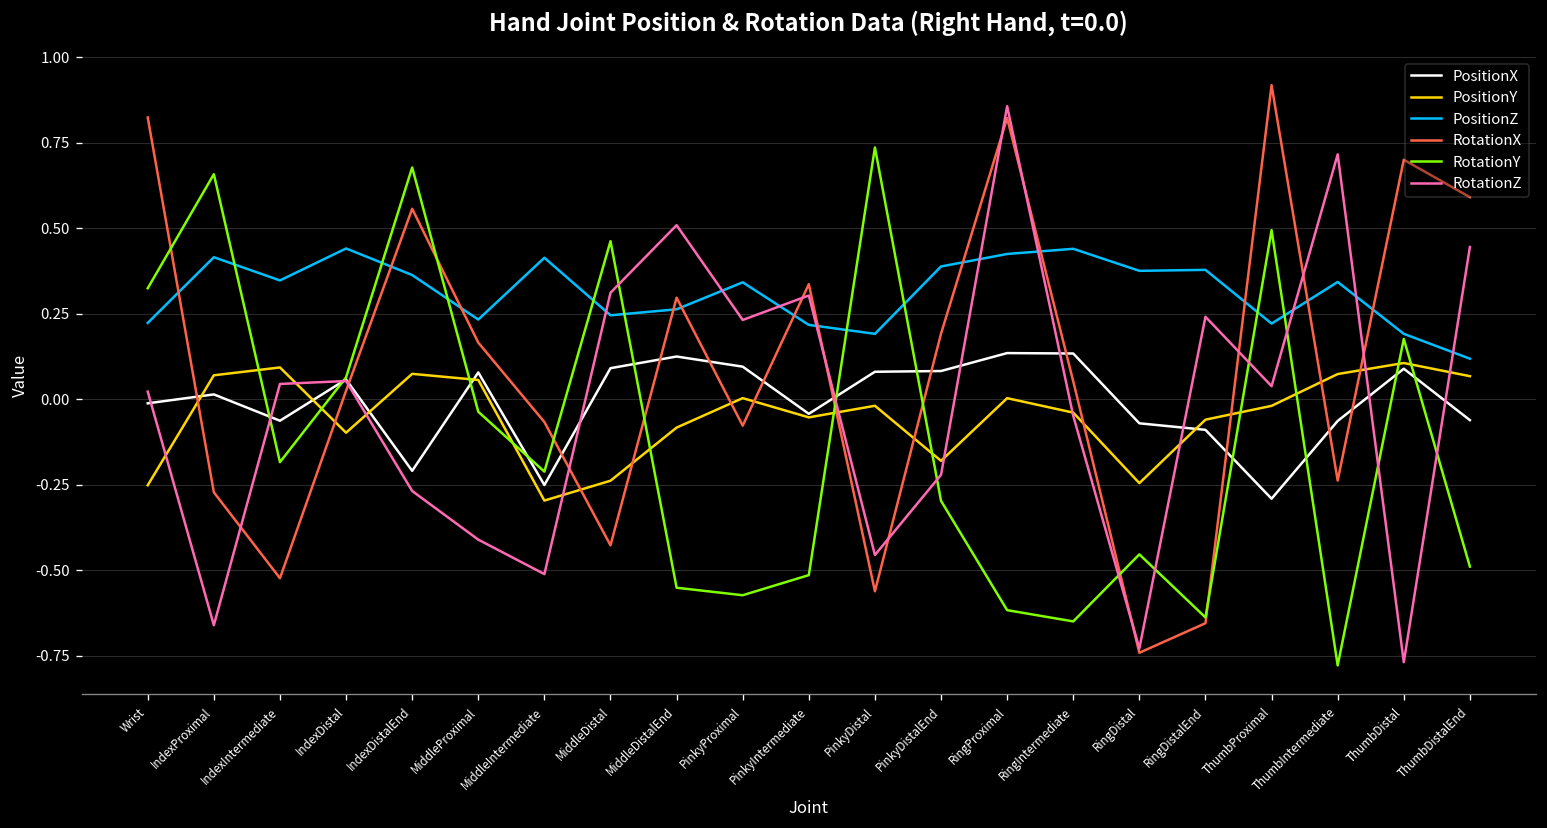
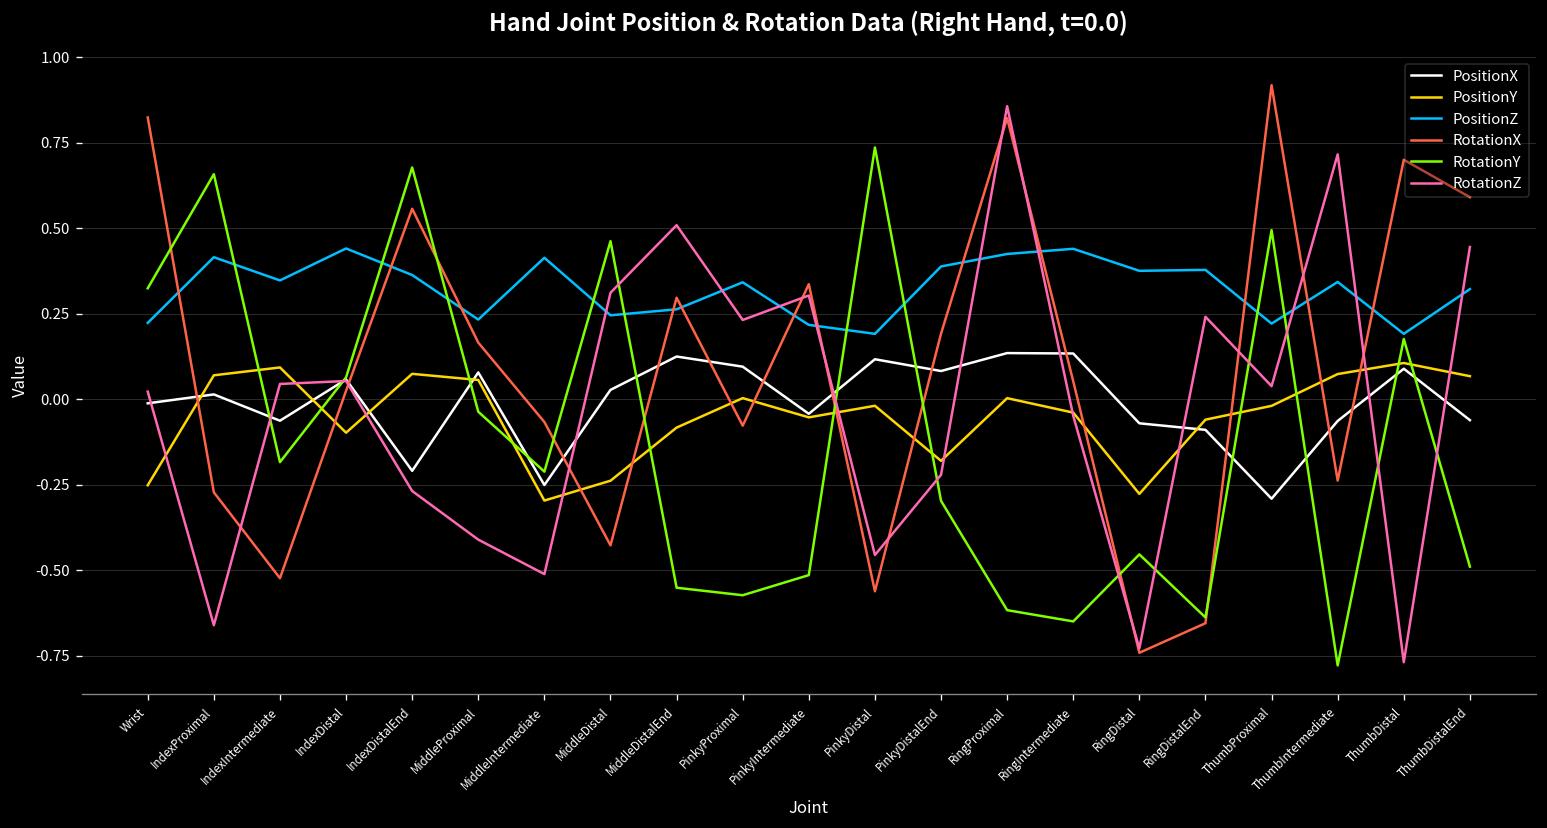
  {
    "PositionX": {
      "Wrist": -0.01,
      "IndexProximal": 0.01,
      "IndexIntermediate": -0.06,
      "IndexDistalEnd": -0.21,
      "MiddleProximal": 0.08,
      "MiddleIntermediate": -0.25,
-     "MiddleDistal": 0.09,
+     "MiddleDistal": 0.03,
      "MiddleDistalEnd": 0.12,
      "PinkyProximal": 0.10,
      "PinkyIntermediate": -0.04,
-     "PinkyDistal": 0.08,
+     "PinkyDistal": 0.12,
      "PinkyDistalEnd": 0.08,
      "RingProximal": 0.14,
      "RingIntermediate": 0.13,
      "RingDistal": -0.07,
      "RingDistalEnd": -0.09,
      "ThumbProximal": -0.29,
      "ThumbIntermediate": -0.06,
      "ThumbDistal": 0.09,
      "ThumbDistalEnd": -0.06
    },
    "PositionY": {
      "Wrist": -0.25,
      "IndexProximal": 0.07,
      "IndexIntermediate": 0.09,
      "IndexDistal": -0.10,
      "IndexDistalEnd": 0.07,
      "MiddleProximal": 0.06,
      "MiddleIntermediate": -0.30,
      "MiddleDistal": -0.24,
      "MiddleDistalEnd": -0.08,
      "PinkyProximal": 0.00,
      "PinkyIntermediate": -0.05,
      "PinkyDistal": -0.02,
      "PinkyDistalEnd": -0.18,
      "RingProximal": 0.00,
      "RingIntermediate": -0.04,
-     "RingDistal": -0.25,
+     "RingDistal": -0.28,
      "RingDistalEnd": -0.06,
      "ThumbProximal": -0.02,
      "ThumbIntermediate": 0.07,
      "ThumbDistal": 0.11,
      "ThumbDistalEnd": 0.07
    },
    "PositionZ": {
      "Wrist": 0.22,
      "IndexProximal": 0.42,
      "IndexIntermediate": 0.35,
      "IndexDistal": 0.44,
      "IndexDistalEnd": 0.36,
      "MiddleProximal": 0.23,
      "MiddleIntermediate": 0.41,
      "MiddleDistal": 0.25,
      "MiddleDistalEnd": 0.26,
      "PinkyProximal": 0.34,
      "PinkyIntermediate": 0.22,
      "PinkyDistal": 0.19,
      "PinkyDistalEnd": 0.39,
      "RingProximal": 0.42,
      "RingIntermediate": 0.44,
      "RingDistal": 0.38,
      "RingDistalEnd": 0.38,
      "ThumbProximal": 0.22,
      "ThumbIntermediate": 0.34,
      "ThumbDistal": 0.19,
-     "ThumbDistalEnd": 0.12
+     "ThumbDistalEnd": 0.32
    },
    "RotationX": {
      "Wrist": 0.82,
      "IndexProximal": -0.27,
      "IndexIntermediate": -0.52,
      "IndexDistal": 0.02,
      "IndexDistalEnd": 0.56,
      "MiddleProximal": 0.17,
      "MiddleIntermediate": -0.07,
      "MiddleDistal": -0.43,
      "MiddleDistalEnd": 0.30,
      "PinkyProximal": -0.08,
      "PinkyIntermediate": 0.34,
      "PinkyDistal": -0.56,
      "PinkyDistalEnd": 0.19,
      "RingProximal": 0.82,
      "RingIntermediate": 0.05,
      "RingDistal": -0.74,
      "RingDistalEnd": -0.65,
      "ThumbProximal": 0.92,
      "ThumbIntermediate": -0.24,
      "ThumbDistal": 0.70
    },
    "RotationY": {
      "Wrist": 0.32,
      "IndexProximal": 0.66,
      "IndexIntermediate": -0.18,
      "IndexDistalEnd": 0.68,
      "MiddleProximal": -0.04,
      "MiddleIntermediate": -0.21,
      "MiddleDistal": 0.46,
      "MiddleDistalEnd": -0.55,
      "PinkyProximal": -0.57,
      "PinkyIntermediate": -0.51,
      "PinkyDistal": 0.74,
      "PinkyDistalEnd": -0.30,
      "RingProximal": -0.62,
      "RingIntermediate": -0.65,
      "RingDistal": -0.45,
      "RingDistalEnd": -0.64,
      "ThumbProximal": 0.49,
      "ThumbIntermediate": -0.78,
      "ThumbDistal": 0.18,
      "ThumbDistalEnd": -0.49
    },
    "RotationZ": {
      "Wrist": 0.02,
      "IndexProximal": -0.66,
      "IndexIntermediate": 0.04,
      "IndexDistalEnd": -0.27,
      "MiddleProximal": -0.41,
      "MiddleIntermediate": -0.51,
      "MiddleDistal": 0.31,
      "MiddleDistalEnd": 0.51,
      "PinkyProximal": 0.23,
      "PinkyIntermediate": 0.30,
      "PinkyDistal": -0.46,
      "PinkyDistalEnd": -0.22,
      "RingProximal": 0.86,
      "RingIntermediate": -0.05,
      "RingDistal": -0.73,
      "RingDistalEnd": 0.24,
      "ThumbProximal": 0.04,
      "ThumbIntermediate": 0.72,
      "ThumbDistal": -0.77,
      "ThumbDistalEnd": 0.45
    }
  }
